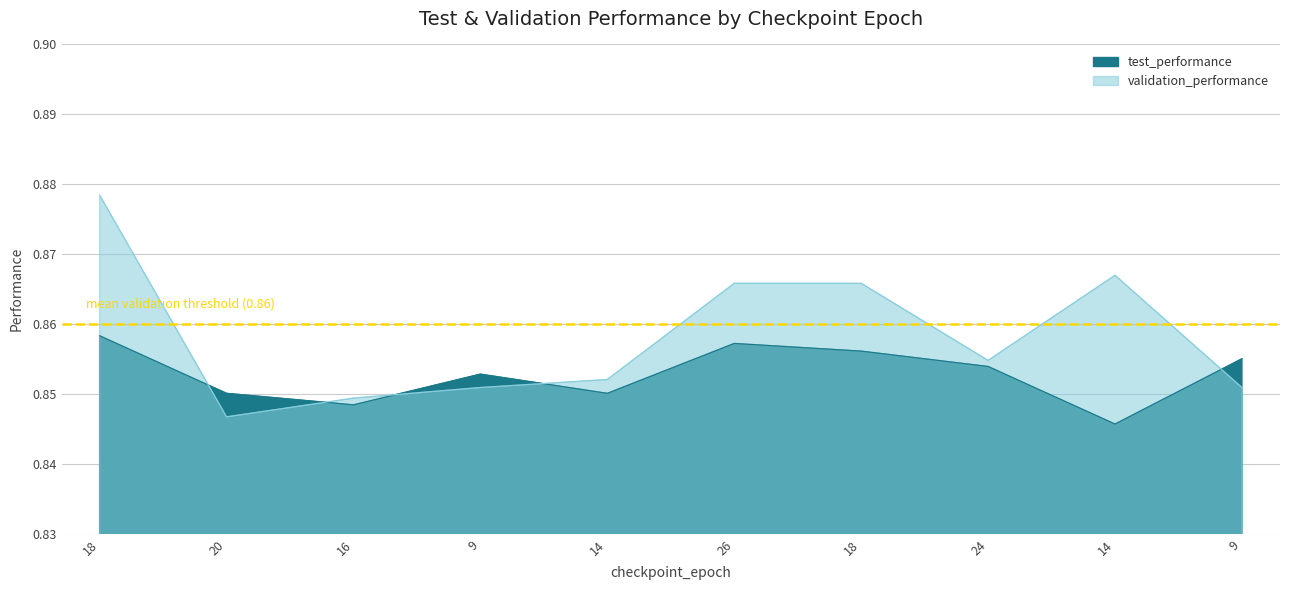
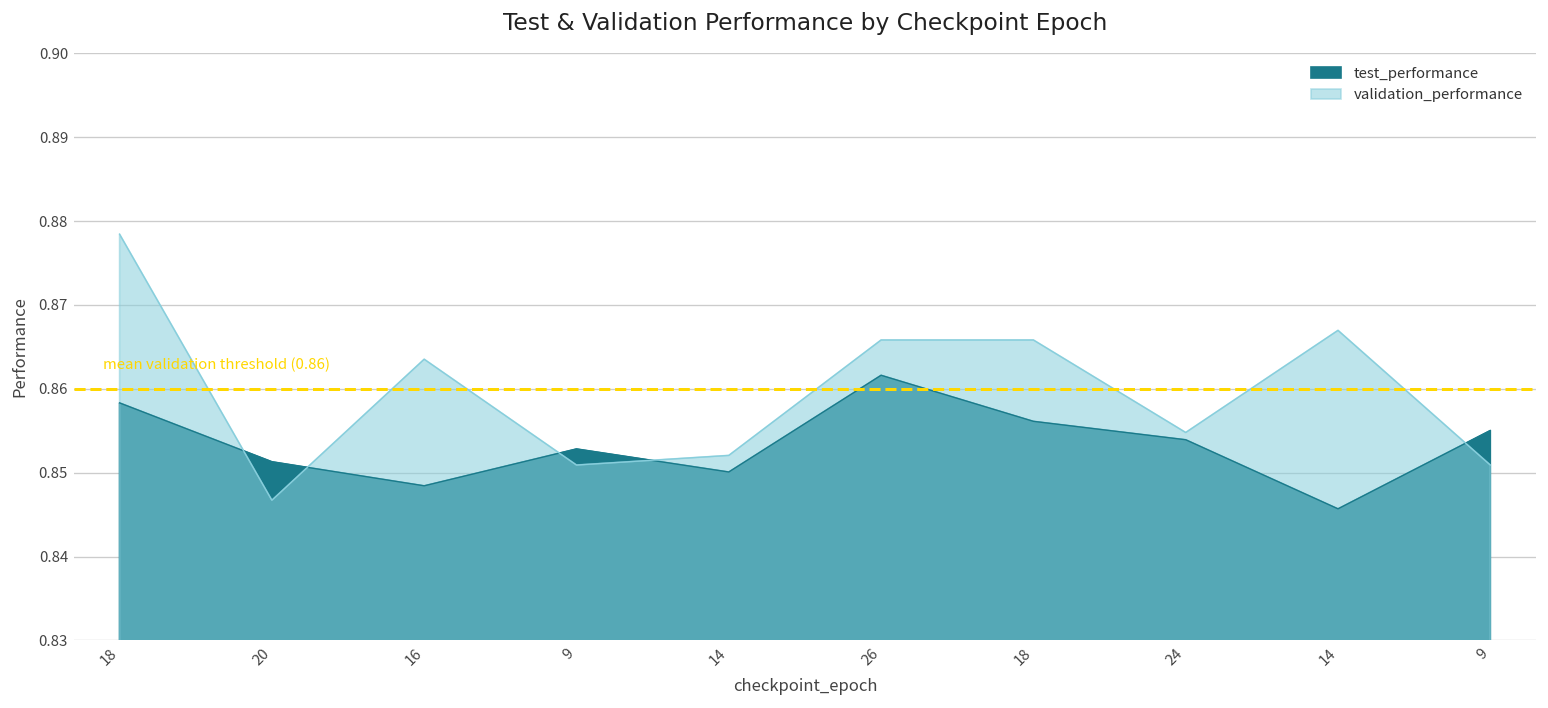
  {
    "test_performance": {
-     "20": 0.850,
+     "20": 0.851,
      "16": 0.848,
-     "26": 0.857,
+     "26": 0.862,
      "24": 0.854
    },
    "validation_performance": {
      "20": 0.847,
-     "16": 0.849,
+     "16": 0.864,
      "26": 0.866,
      "24": 0.855
    }
  }
